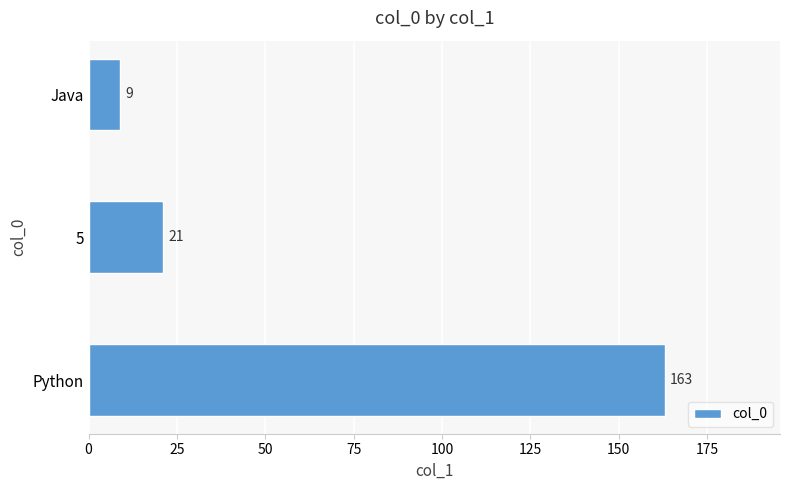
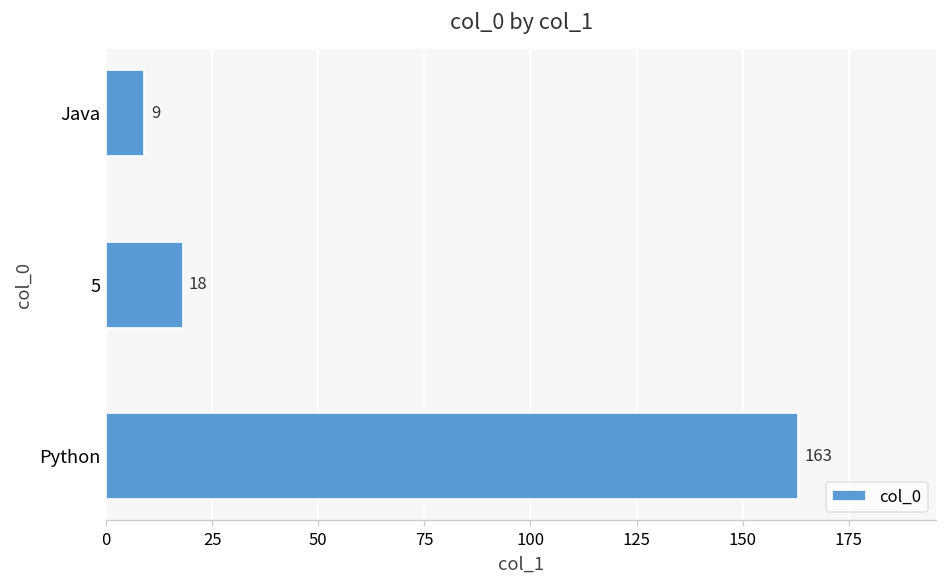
  {
    "Java": 9,
-   "5": 21,
+   "5": 18,
    "Python": 163
  }
